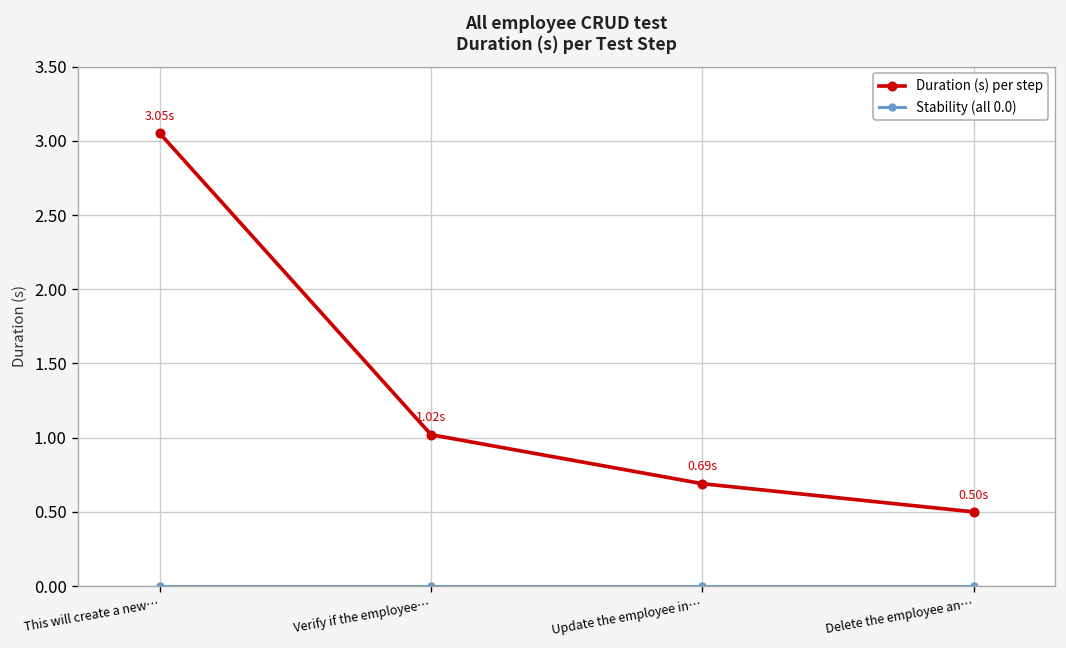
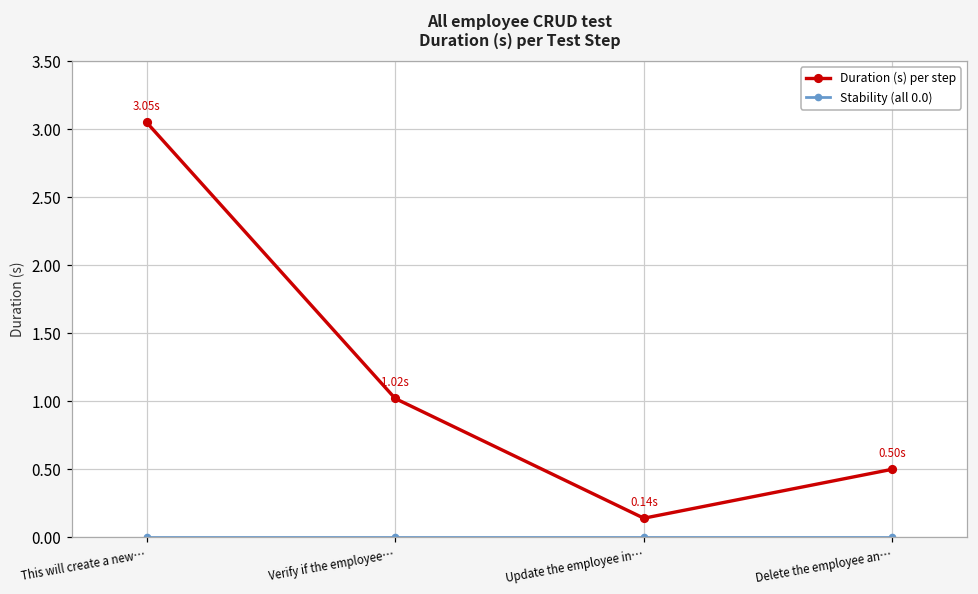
  {
    "Duration (s) per step": {
      "This will create a new…": "3.05s",
      "Verify if the employee…": "1.02s",
-     "Update the employee in…": "0.69s",
+     "Update the employee in…": "0.14s",
      "Delete the employee an…": "0.50s"
    },
    "Stability (all 0.0)": {
      "This will create a new…": "0.00",
      "Verify if the employee…": "0.00",
      "Update the employee in…": "0.00",
      "Delete the employee an…": "0.00"
    }
  }
